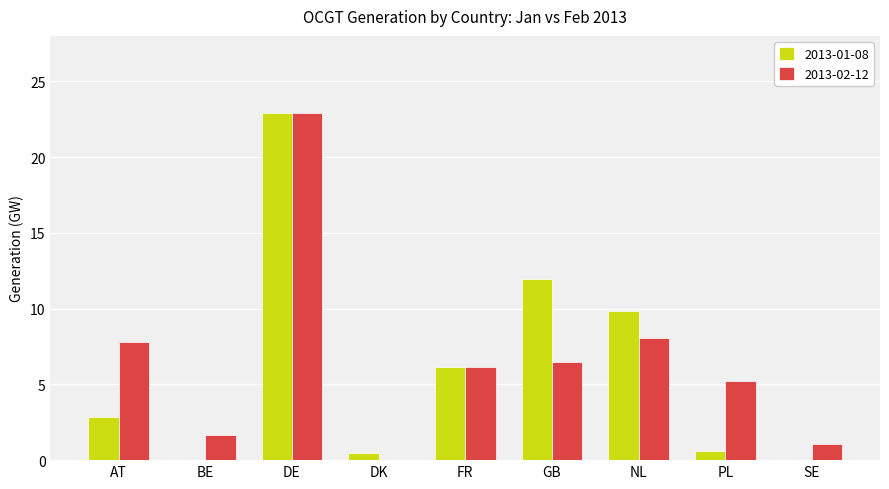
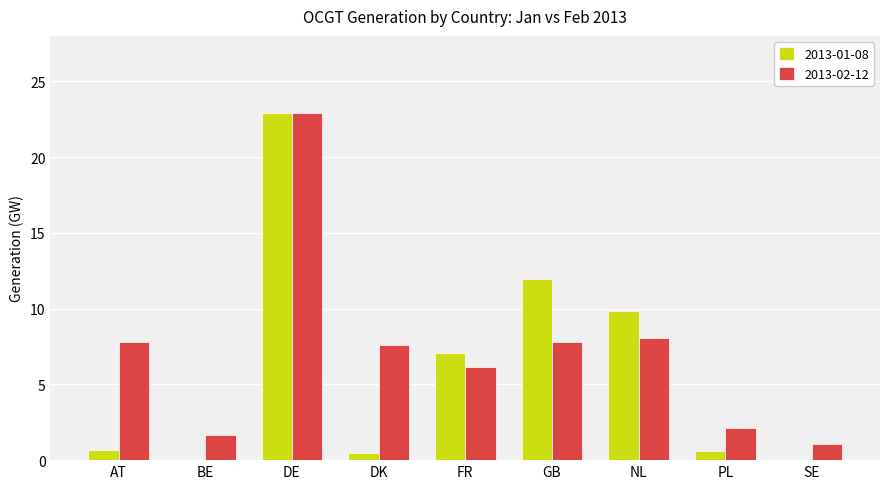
  {
    "2013-01-08": {
-     "AT": 2.8,
+     "AT": 0.7,
      "BE": 0.0,
      "DE": 22.9,
      "DK": 0.5,
-     "FR": 6.1,
+     "FR": 7.1,
      "GB": 12.0,
      "NL": 9.8,
      "PL": 0.6,
      "SE": 0.0
    },
    "2013-02-12": {
      "AT": 7.8,
      "BE": 1.7,
      "DE": 22.9,
-     "DK": 0.0,
+     "DK": 7.6,
      "FR": 6.1,
-     "GB": 6.5,
+     "GB": 7.8,
      "NL": 8.0,
-     "PL": 5.2,
+     "PL": 2.1,
      "SE": 1.1
    }
  }
